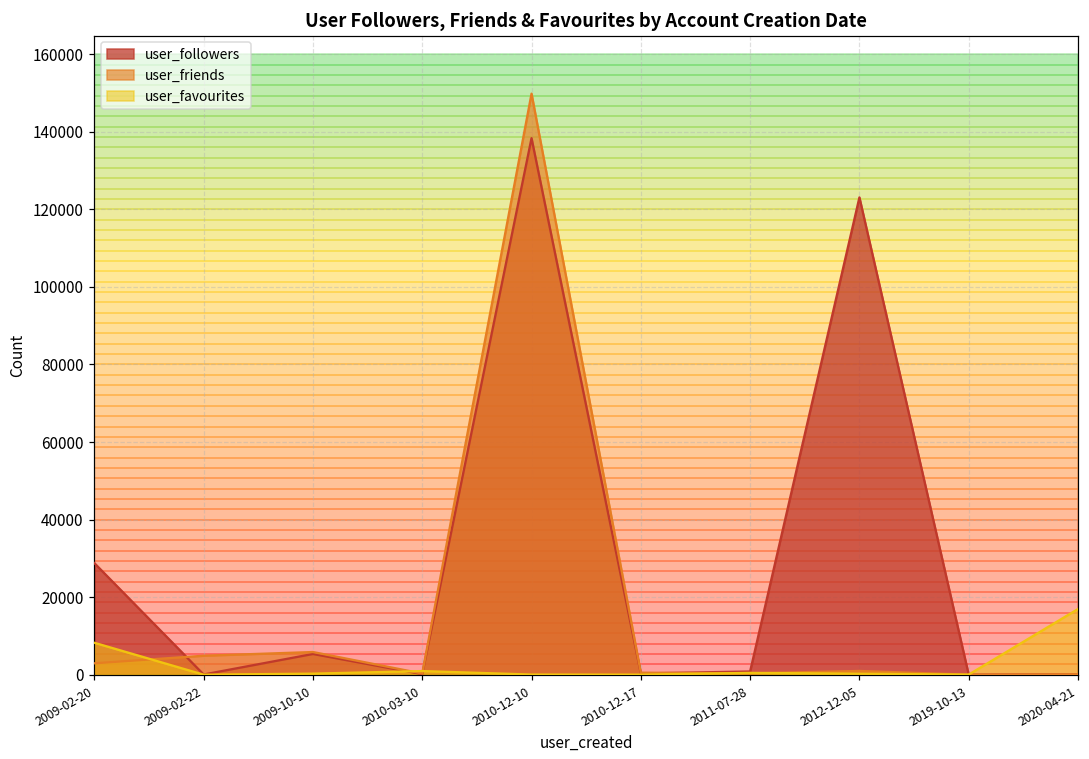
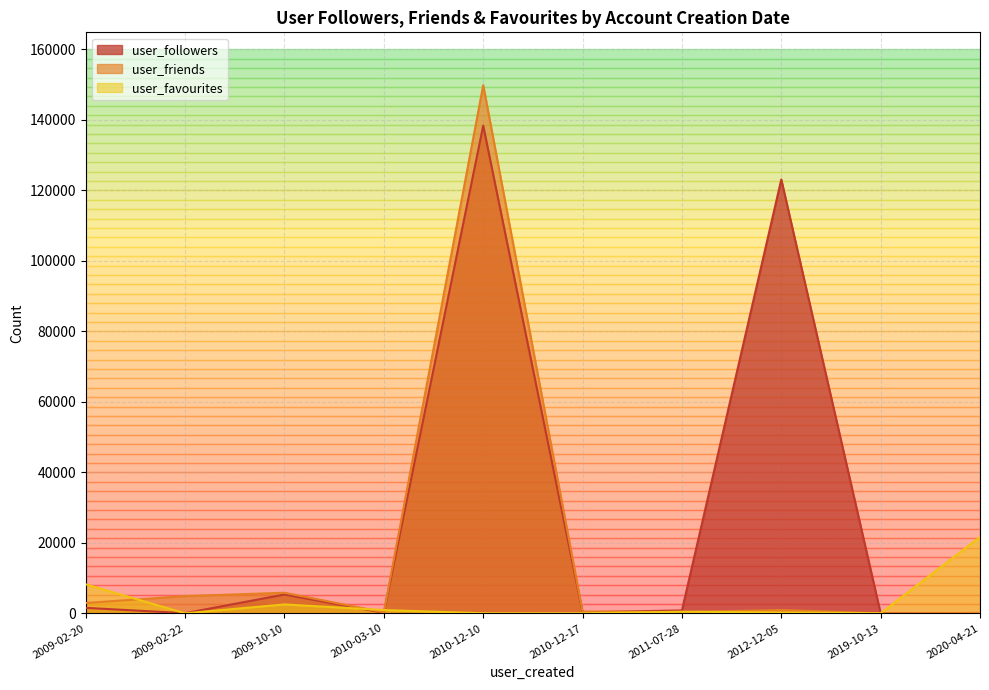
  {
    "user_followers": {
-     "2009-02-20": 29000,
+     "2009-02-20": 2000,
      "2010-12-10": 138000,
      "2012-12-05": 123000
    },
    "user_friends": {
      "2009-02-20": 3000,
      "2009-02-22": 5000,
      "2010-12-10": 150000
    },
    "user_favourites": {
      "2009-02-20": 8000,
-     "2009-10-10": 0,
+     "2009-10-10": 3000,
      "2010-12-10": 0,
-     "2020-04-21": 17000
+     "2020-04-21": 22000
    }
  }
